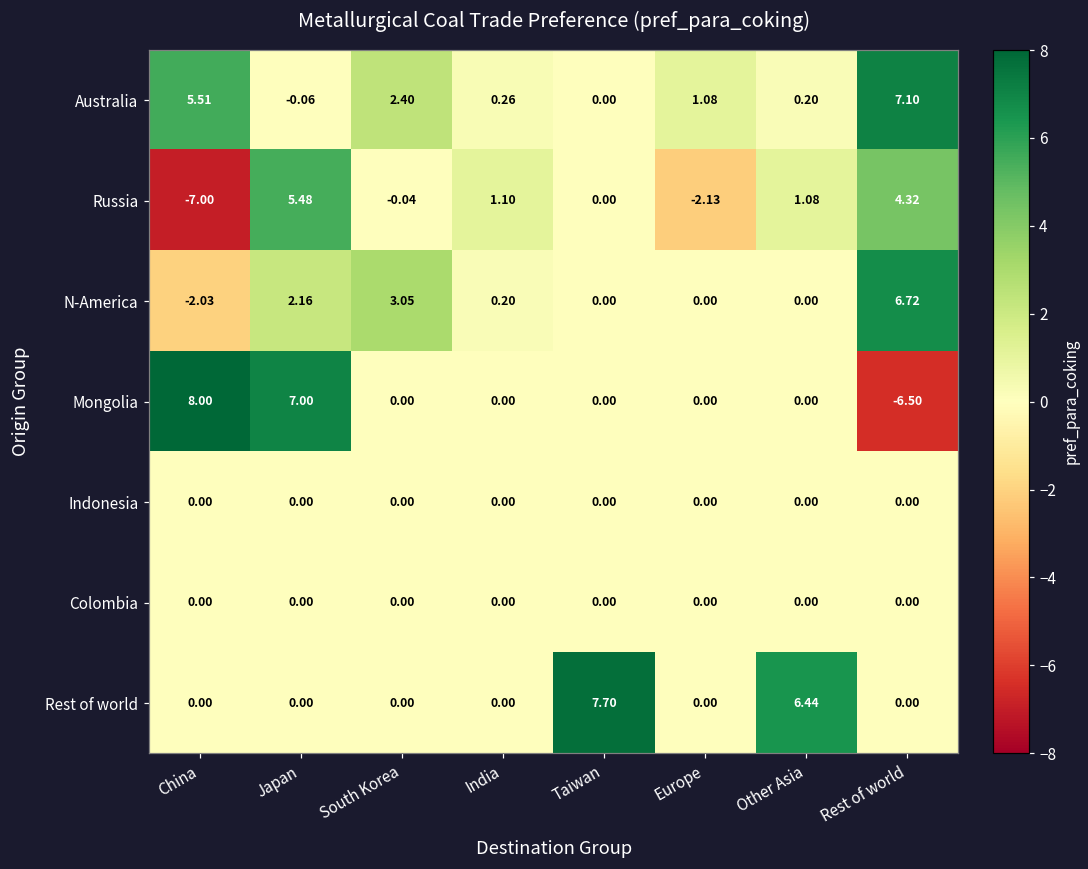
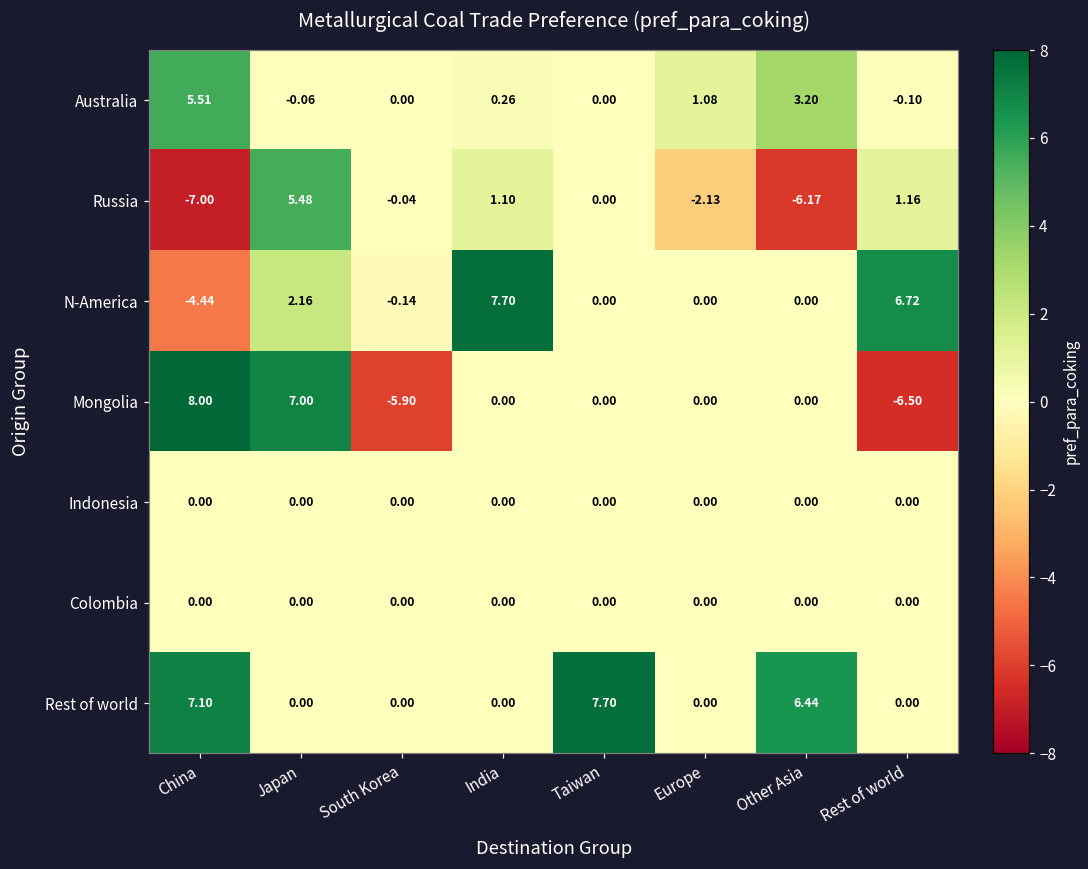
  {
    "Australia": {
      "China": 5.51,
      "Japan": -0.06,
-     "South Korea": 2.40,
+     "South Korea": 0.00,
      "India": 0.26,
      "Taiwan": 0.00,
      "Europe": 1.08,
-     "Other Asia": 0.20,
-     "Rest of world": 7.10
+     "Other Asia": 3.20,
+     "Rest of world": -0.10
    },
    "Russia": {
      "China": -7.00,
      "Japan": 5.48,
      "South Korea": -0.04,
      "India": 1.10,
      "Taiwan": 0.00,
      "Europe": -2.13,
-     "Other Asia": 1.08,
-     "Rest of world": 4.32
+     "Other Asia": -6.17,
+     "Rest of world": 1.16
    },
    "N-America": {
-     "China": -2.03,
+     "China": -4.44,
      "Japan": 2.16,
-     "South Korea": 3.05,
-     "India": 0.20,
+     "South Korea": -0.14,
+     "India": 7.70,
      "Taiwan": 0.00,
      "Europe": 0.00,
      "Other Asia": 0.00,
      "Rest of world": 6.72
    },
    "Mongolia": {
      "China": 8.00,
      "Japan": 7.00,
-     "South Korea": 0.00,
+     "South Korea": -5.90,
      "India": 0.00,
      "Taiwan": 0.00,
      "Europe": 0.00,
      "Other Asia": 0.00,
      "Rest of world": -6.50
    },
    "Indonesia": {
      "China": 0.00,
      "Japan": 0.00,
      "South Korea": 0.00,
      "India": 0.00,
      "Taiwan": 0.00,
      "Europe": 0.00,
      "Other Asia": 0.00,
      "Rest of world": 0.00
    },
    "Colombia": {
      "China": 0.00,
      "Japan": 0.00,
      "South Korea": 0.00,
      "India": 0.00,
      "Taiwan": 0.00,
      "Europe": 0.00,
      "Other Asia": 0.00,
      "Rest of world": 0.00
    },
    "Rest of world": {
-     "China": 0.00,
+     "China": 7.10,
      "Japan": 0.00,
      "South Korea": 0.00,
      "India": 0.00,
      "Taiwan": 7.70,
      "Europe": 0.00,
      "Other Asia": 6.44,
      "Rest of world": 0.00
    }
  }
